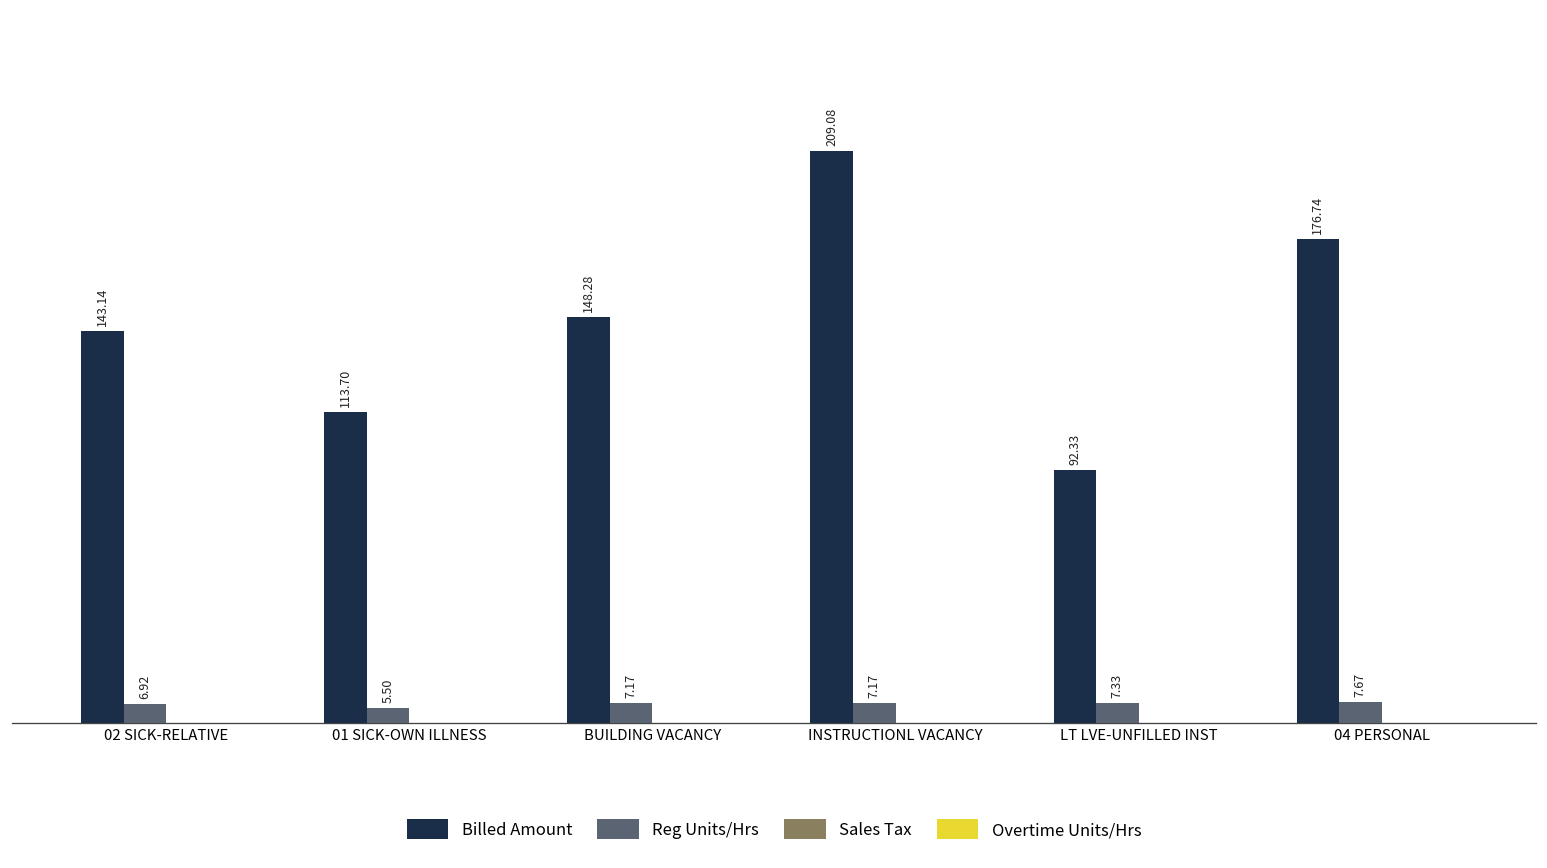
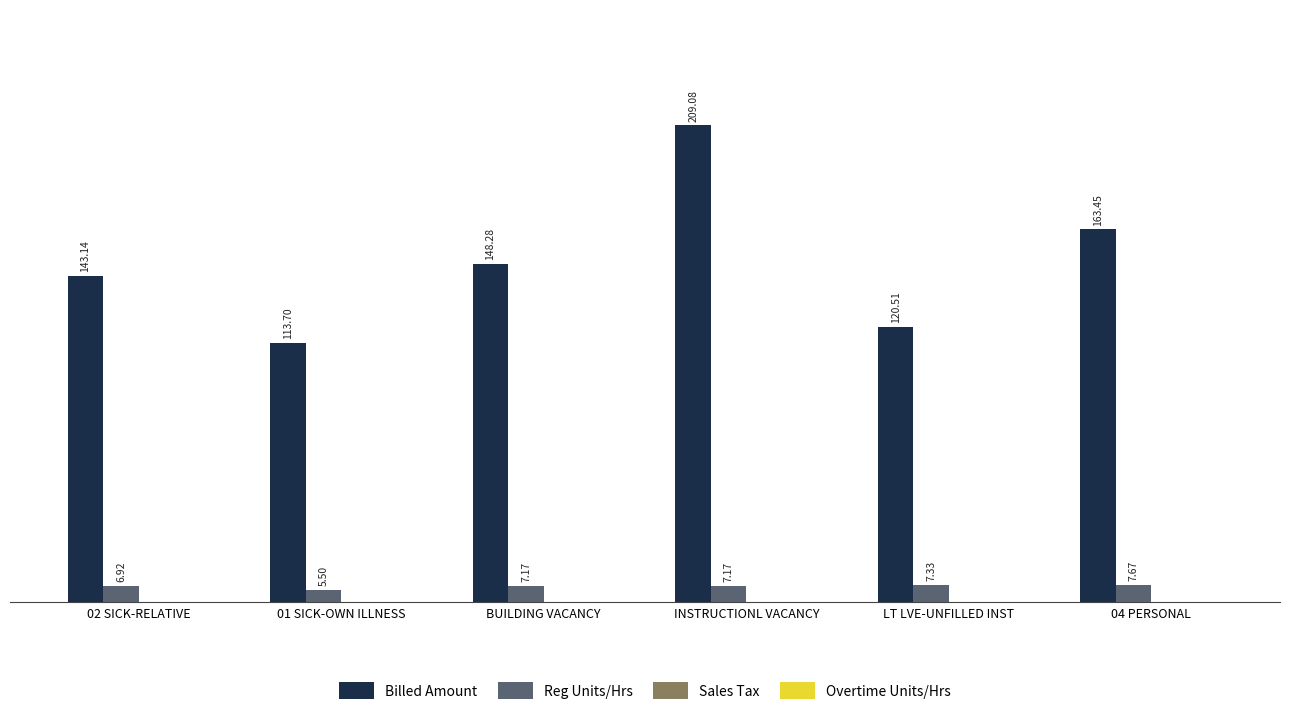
  {
    "Billed Amount": {
      "02 SICK-RELATIVE": 143.14,
      "01 SICK-OWN ILLNESS": 113.70,
      "BUILDING VACANCY": 148.28,
      "INSTRUCTIONL VACANCY": 209.08,
-     "LT LVE-UNFILLED INST": 92.33,
-     "04 PERSONAL": 176.74
+     "LT LVE-UNFILLED INST": 120.51,
+     "04 PERSONAL": 163.45
    }
  }
